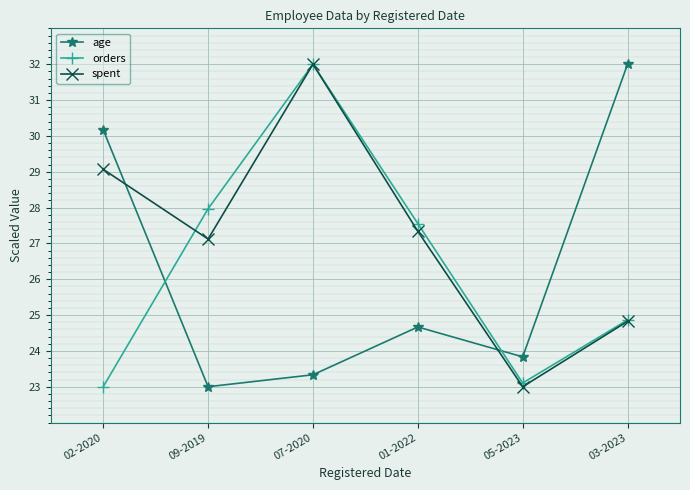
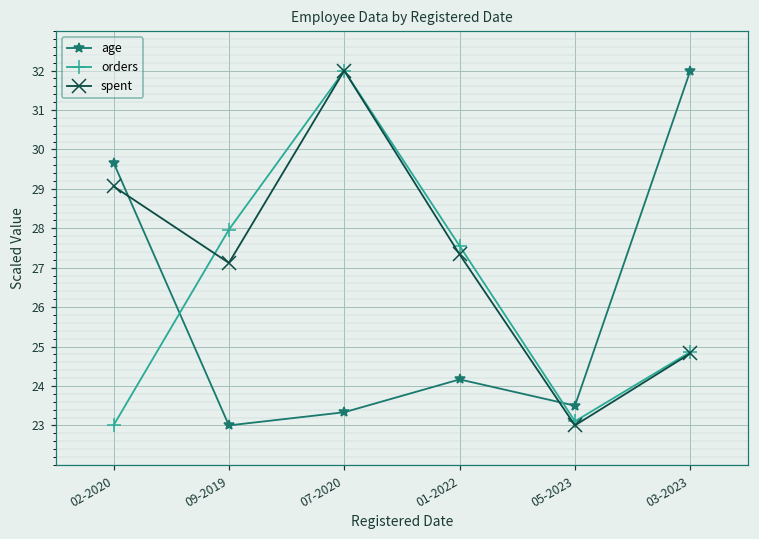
  {
    "age": {
-     "02-2020": 30.2,
+     "02-2020": 29.7,
      "09-2019": 23.0,
      "07-2020": 23.3,
-     "01-2022": 24.7,
-     "05-2023": 23.8,
+     "01-2022": 24.2,
+     "05-2023": 23.5,
      "03-2023": 32.0
    },
    "orders": {
      "02-2020": 23.0,
      "09-2019": 28.0,
      "01-2022": 27.6,
      "05-2023": 23.1
    },
    "spent": {
      "02-2020": 29.1,
      "09-2019": 27.1,
      "01-2022": 27.3,
      "05-2023": 23.0
    }
  }
